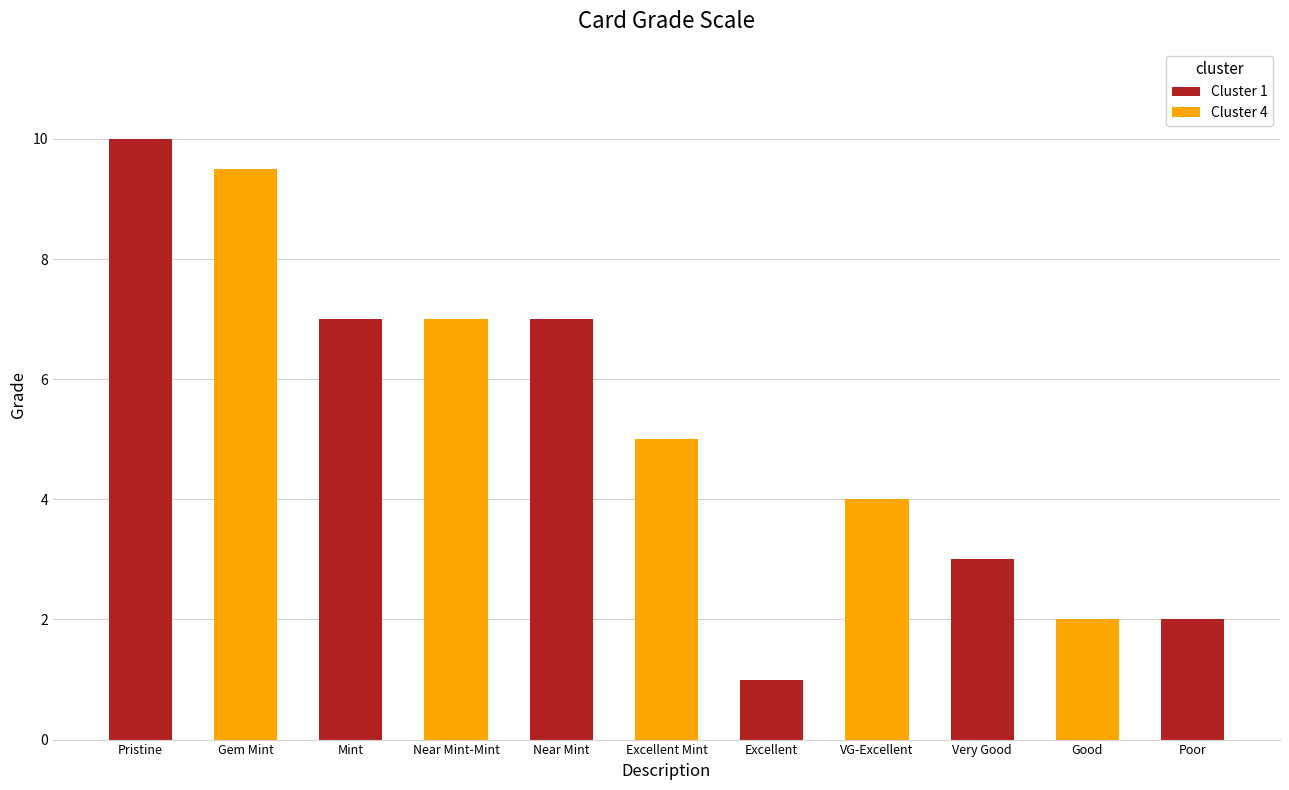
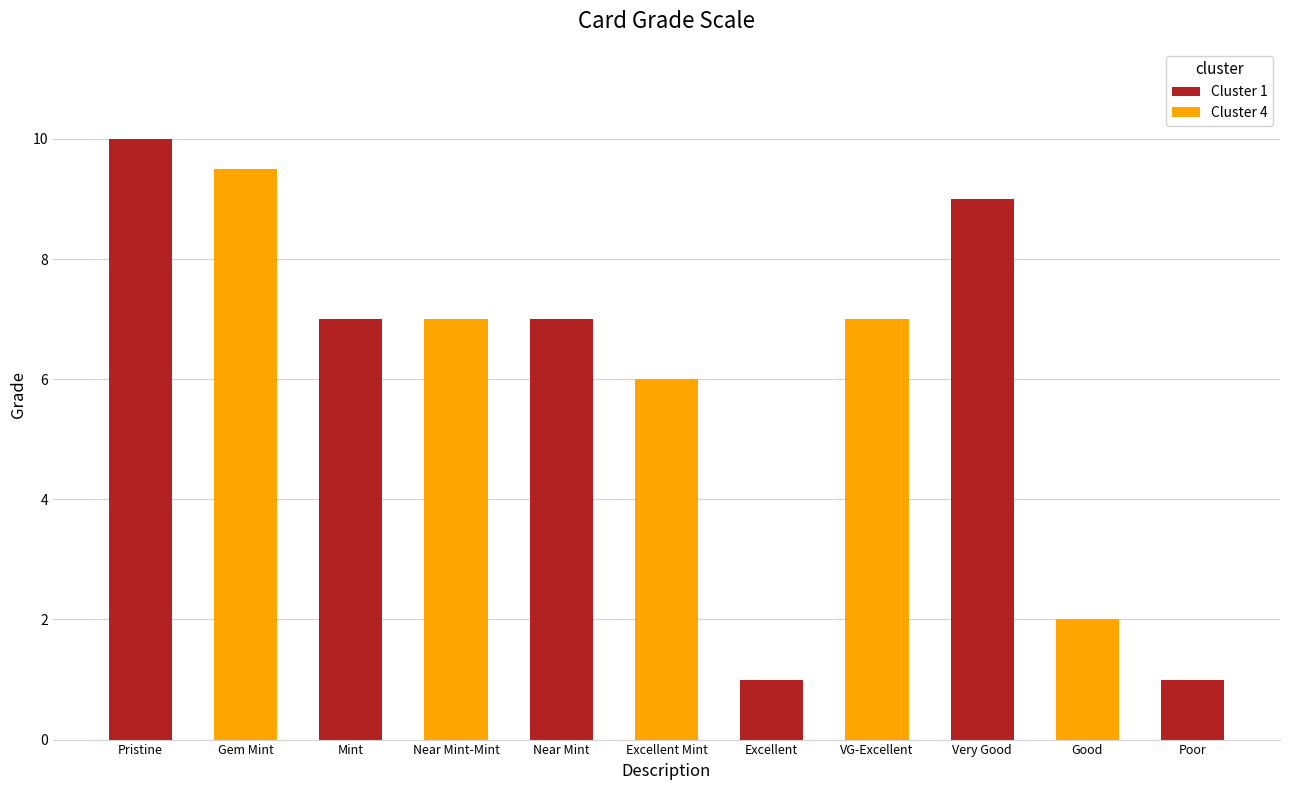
  {
    "Pristine": 10,
    "Gem Mint": 9.5,
    "Mint": 7,
    "Near Mint-Mint": 7,
    "Near Mint": 7,
-   "Excellent Mint": 5,
+   "Excellent Mint": 6,
    "Excellent": 1,
-   "VG-Excellent": 4,
-   "Very Good": 3,
+   "VG-Excellent": 7,
+   "Very Good": 9,
    "Good": 2,
-   "Poor": 2
+   "Poor": 1
  }
